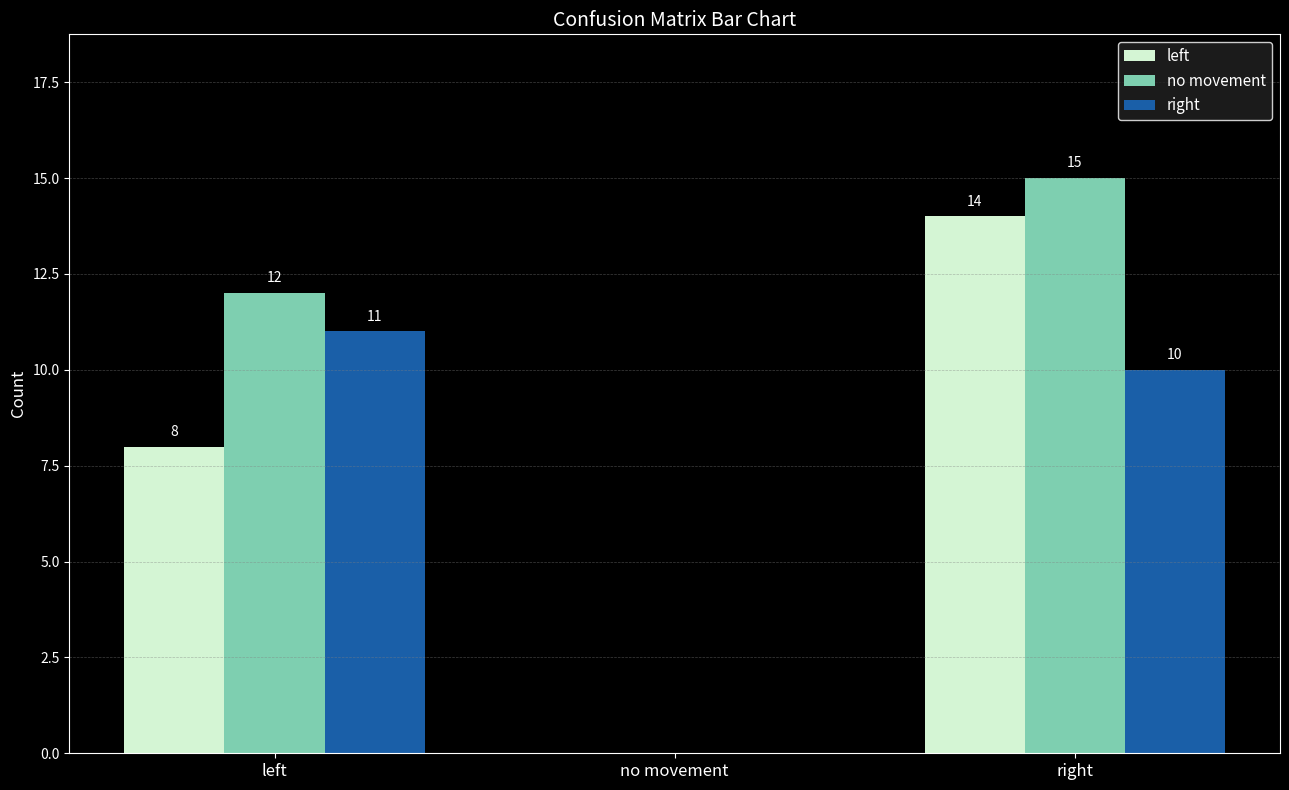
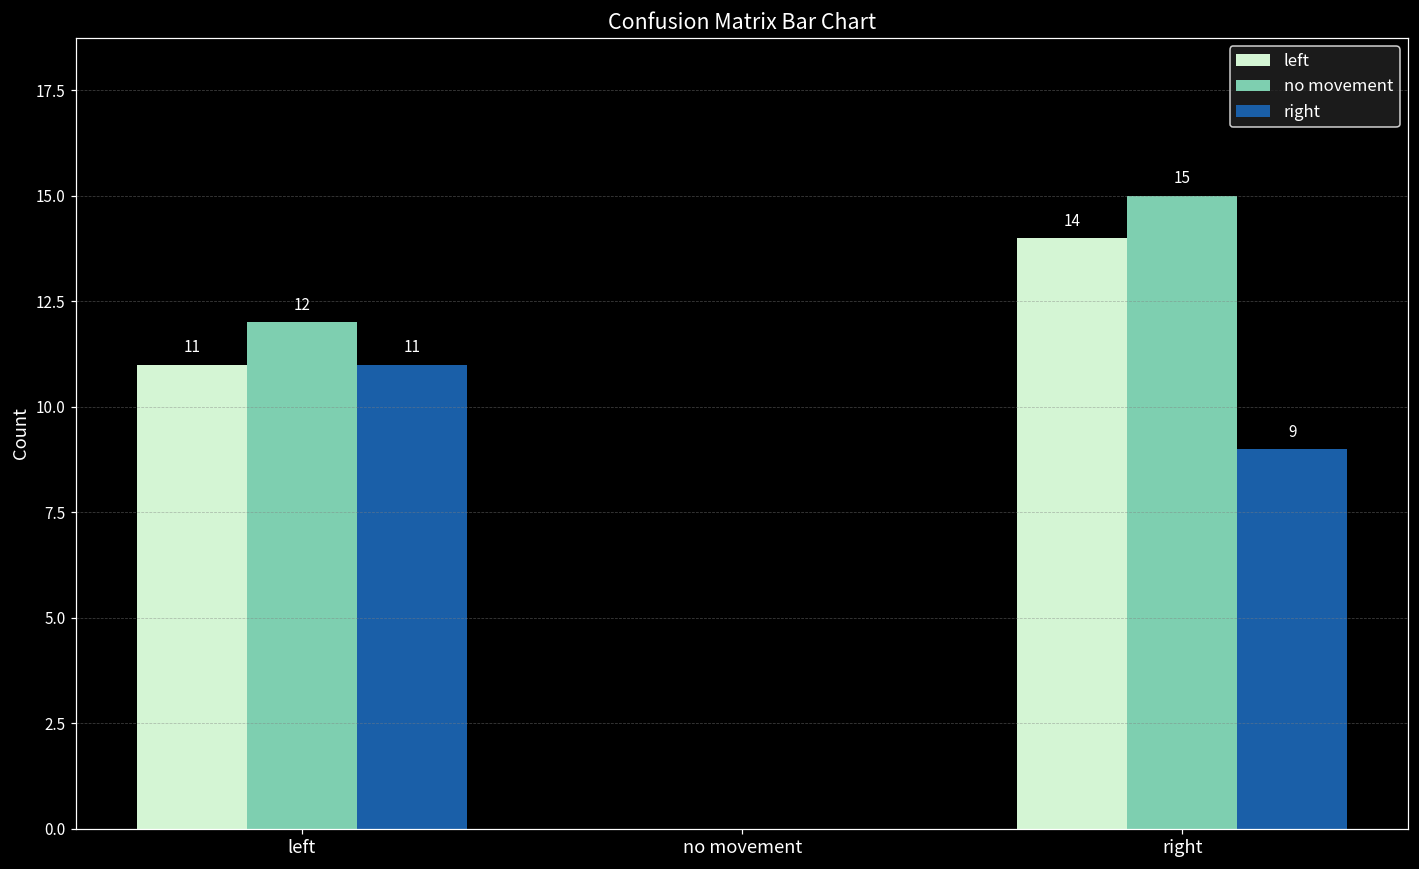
  {
    "left": {
-     "left": 8,
+     "left": 11,
      "right": 14
    },
    "no movement": {
      "left": 12,
      "right": 15
    },
    "right": {
      "left": 11,
-     "right": 10
+     "right": 9
    }
  }
